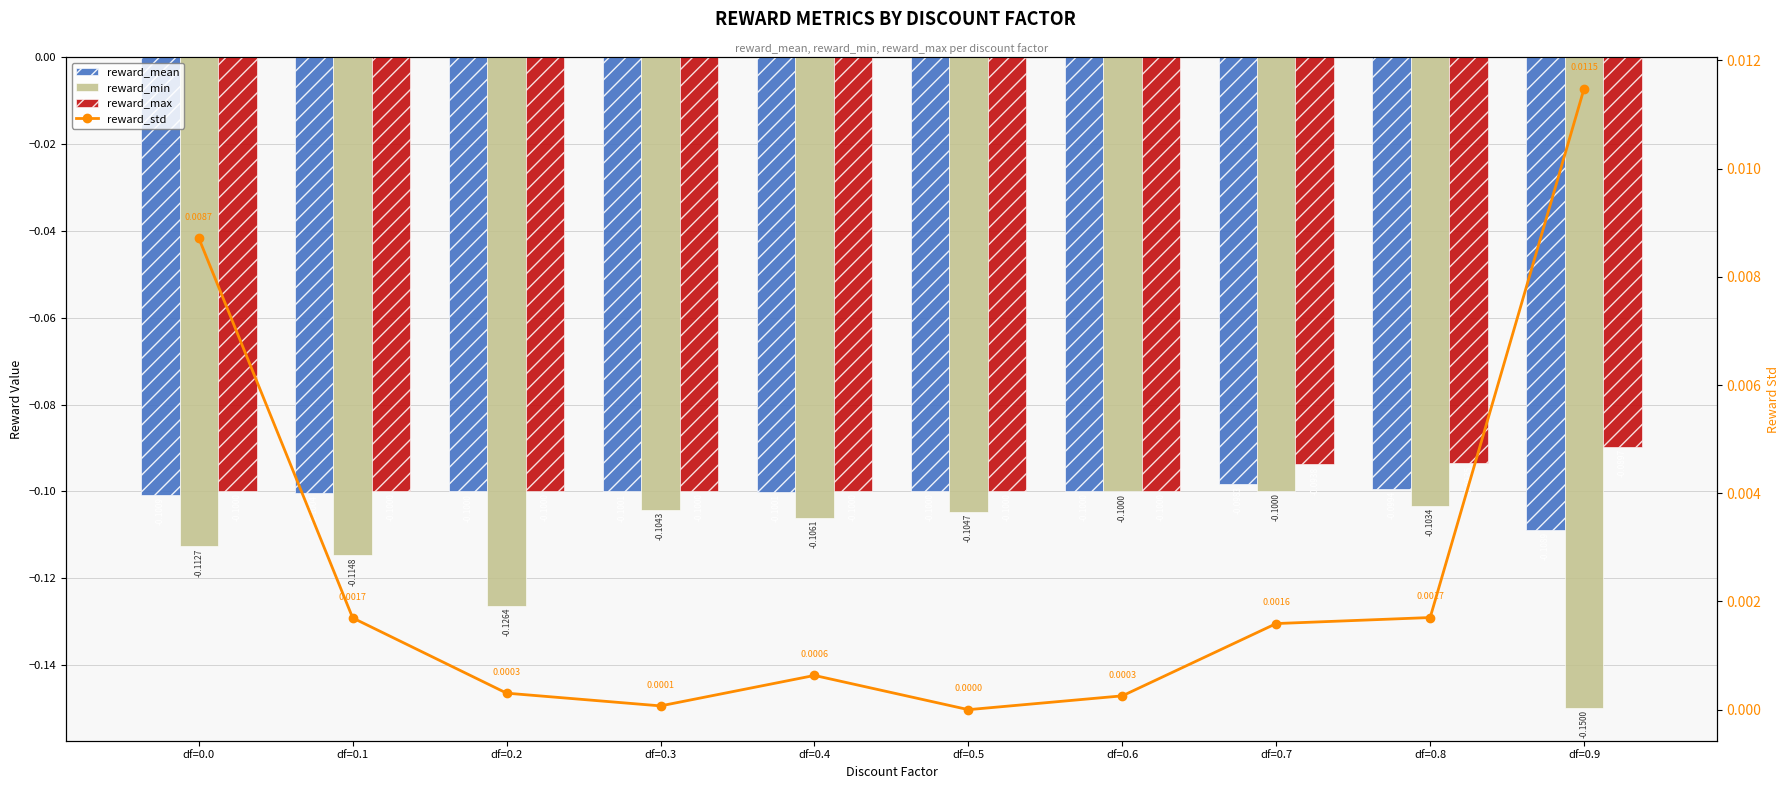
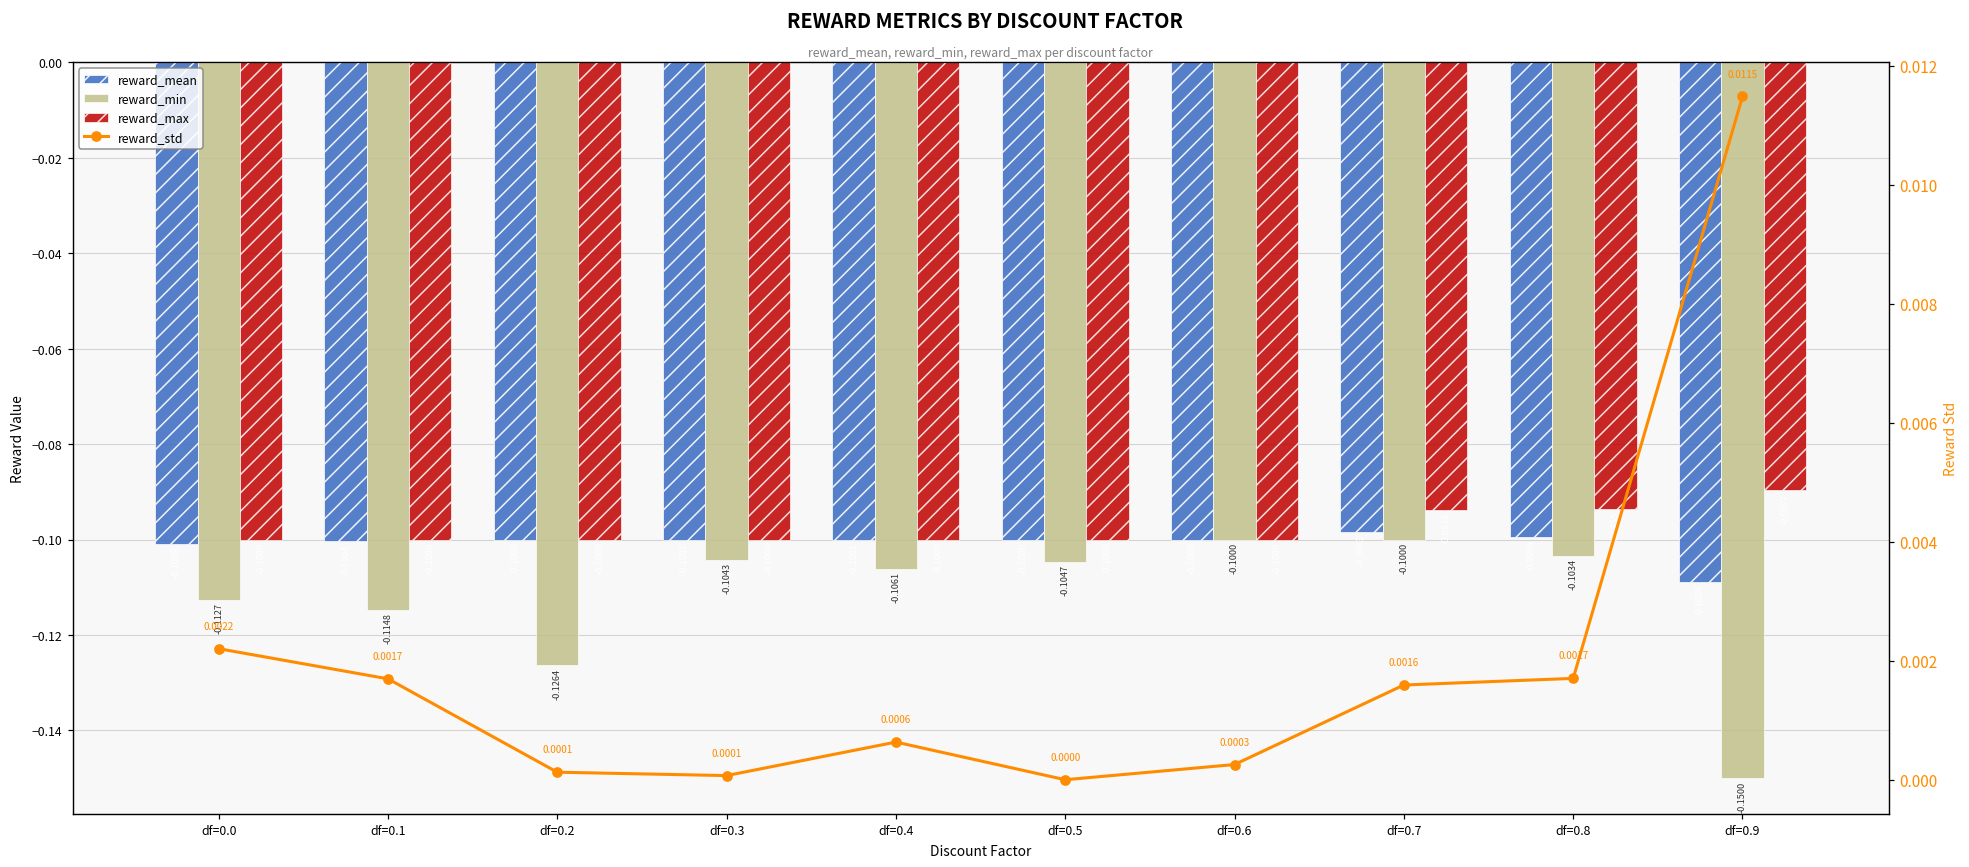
  {
    "reward_min": {
      "df=0.1": -0.1148,
      "df=0.2": -0.1264,
      "df=0.3": -0.1043,
      "df=0.4": -0.1061,
      "df=0.5": -0.1047,
      "df=0.6": -0.1000,
      "df=0.7": -0.1000,
      "df=0.8": -0.1034,
      "df=0.9": -0.1500
    },
    "reward_std": {
-     "df=0.0": 0.0087,
+     "df=0.0": 0.0022,
      "df=0.1": 0.0017,
-     "df=0.2": 0.0003,
+     "df=0.2": 0.0001,
      "df=0.3": 0.0001,
      "df=0.4": 0.0006,
      "df=0.5": 0.0000,
      "df=0.6": 0.0003,
      "df=0.7": 0.0016,
      "df=0.8": 0.0017,
      "df=0.9": 0.0115
    }
  }
